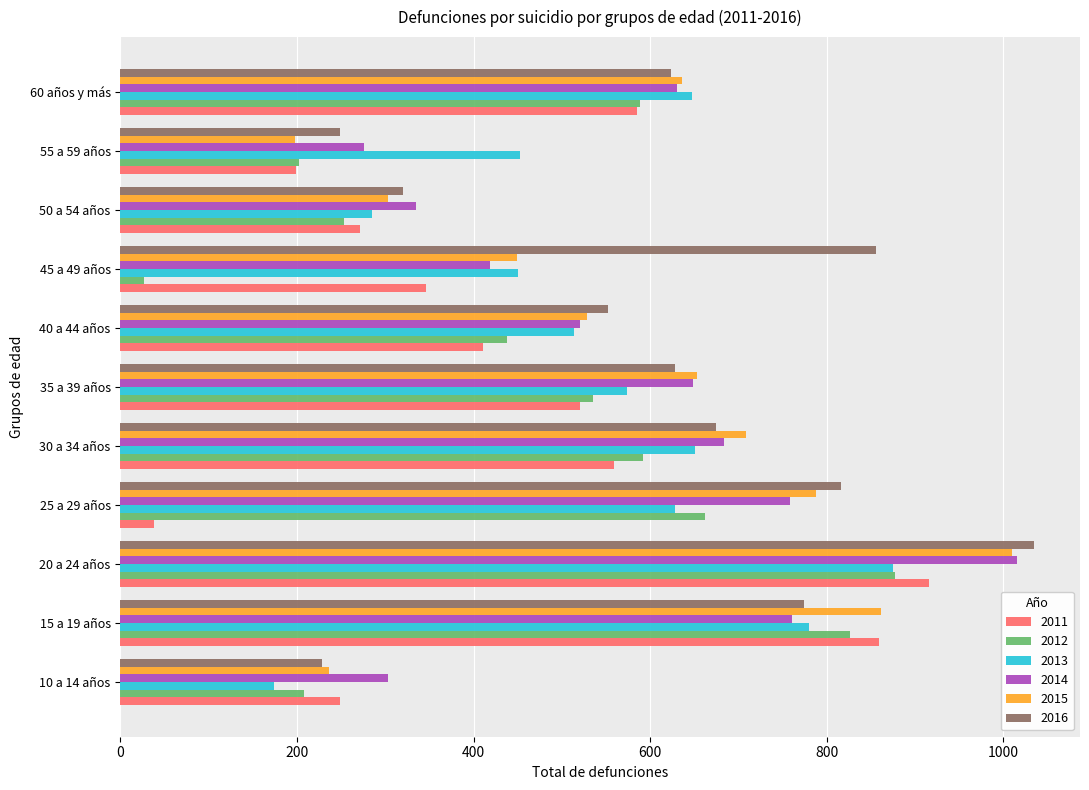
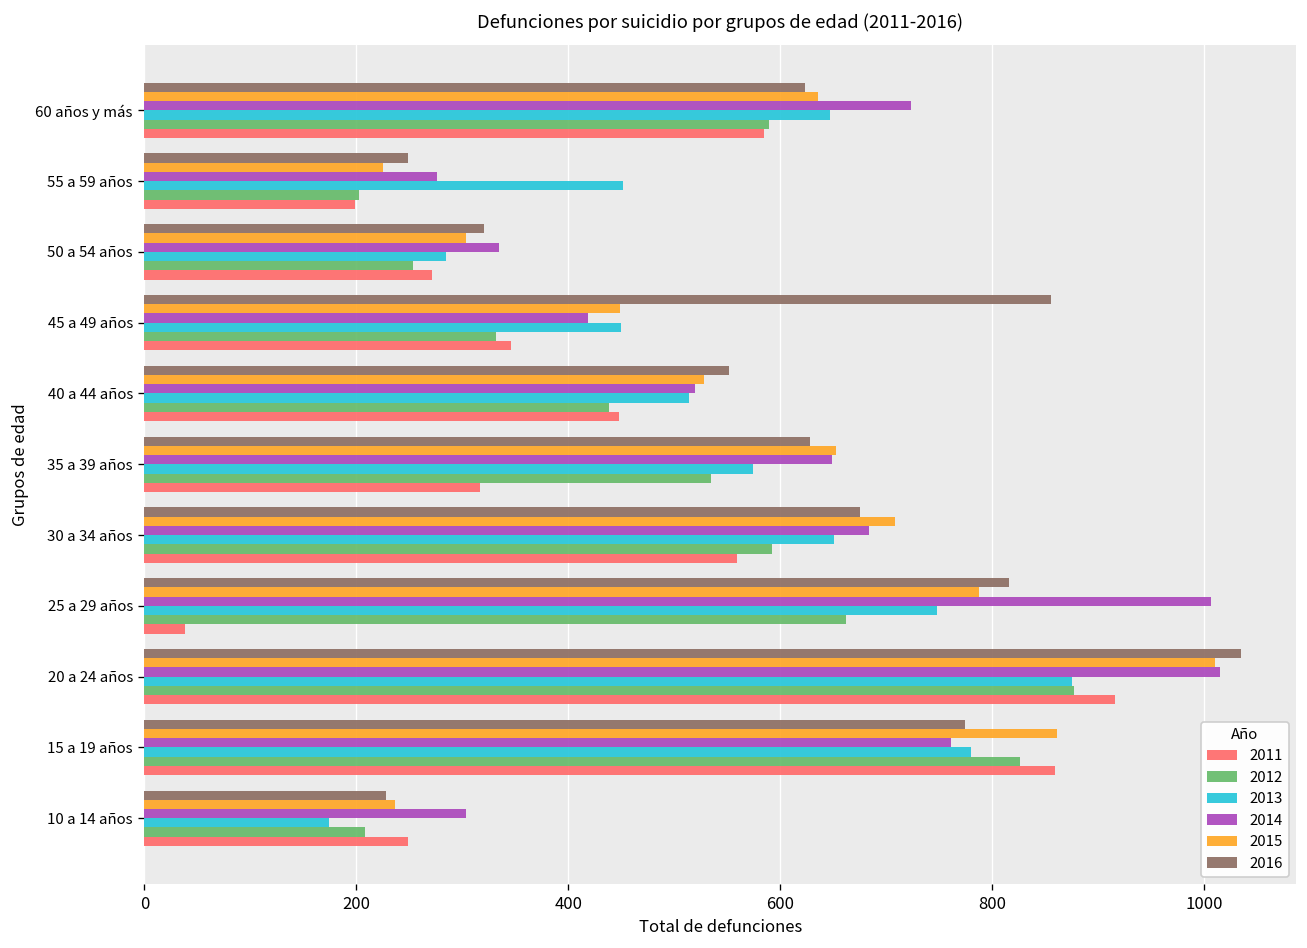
  {
    "2011": {
      "60 años y más": 590,
      "55 a 59 años": 200,
      "50 a 54 años": 270,
      "45 a 49 años": 350,
-     "40 a 44 años": 410,
-     "35 a 39 años": 520,
+     "40 a 44 años": 450,
+     "35 a 39 años": 320,
      "30 a 34 años": 560,
      "25 a 29 años": 40,
      "20 a 24 años": 920,
      "15 a 19 años": 860,
      "10 a 14 años": 250
    },
    "2012": {
      "60 años y más": 590,
      "55 a 59 años": 200,
      "50 a 54 años": 250,
-     "45 a 49 años": 30,
+     "45 a 49 años": 330,
      "40 a 44 años": 440,
      "35 a 39 años": 540,
      "30 a 34 años": 590,
      "25 a 29 años": 660,
      "20 a 24 años": 880,
      "15 a 19 años": 830,
      "10 a 14 años": 210
    },
    "2013": {
      "60 años y más": 650,
      "55 a 59 años": 450,
      "50 a 54 años": 290,
      "45 a 49 años": 450,
      "40 a 44 años": 510,
      "35 a 39 años": 570,
      "30 a 34 años": 650,
-     "25 a 29 años": 630,
+     "25 a 29 años": 750,
      "20 a 24 años": 880,
      "15 a 19 años": 780,
      "10 a 14 años": 170
    },
    "2014": {
-     "60 años y más": 630,
+     "60 años y más": 720,
      "55 a 59 años": 280,
      "50 a 54 años": 340,
      "45 a 49 años": 420,
      "40 a 44 años": 520,
      "35 a 39 años": 650,
      "30 a 34 años": 680,
-     "25 a 29 años": 760,
+     "25 a 29 años": 1010,
      "20 a 24 años": 1020,
      "15 a 19 años": 760,
      "10 a 14 años": 300
    },
    "2015": {
      "60 años y más": 640,
-     "55 a 59 años": 200,
+     "55 a 59 años": 230,
      "50 a 54 años": 300,
      "45 a 49 años": 450,
      "40 a 44 años": 530,
      "35 a 39 años": 650,
      "30 a 34 años": 710,
      "25 a 29 años": 790,
      "20 a 24 años": 1010,
      "15 a 19 años": 860,
      "10 a 14 años": 240
    },
    "2016": {
      "60 años y más": 620,
      "55 a 59 años": 250,
      "50 a 54 años": 320,
      "45 a 49 años": 860,
      "40 a 44 años": 550,
      "35 a 39 años": 630,
      "30 a 34 años": 680,
      "25 a 29 años": 820,
      "20 a 24 años": 1040,
      "15 a 19 años": 770,
      "10 a 14 años": 230
    }
  }
